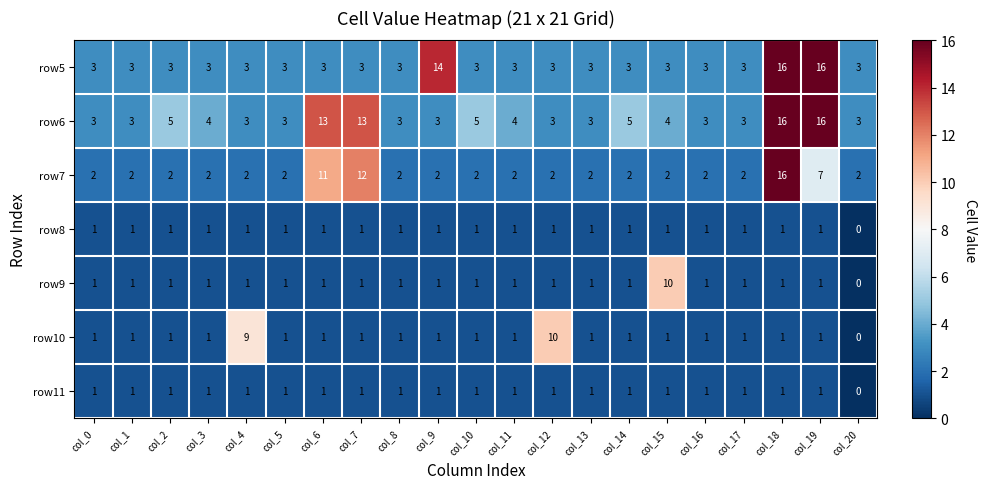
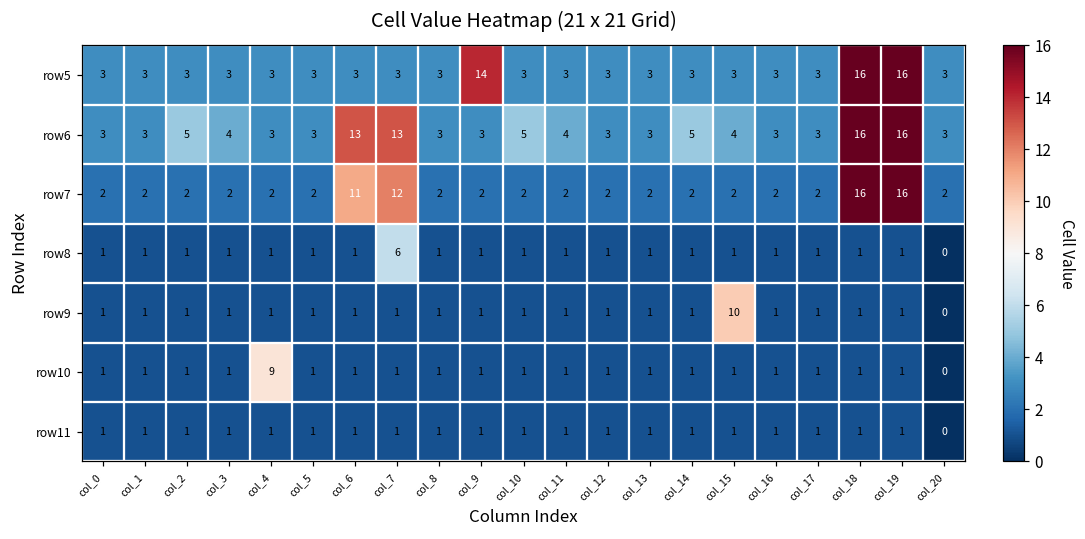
  {
    "row5": {
      "col_0": 3,
      "col_1": 3,
      "col_2": 3,
      "col_3": 3,
      "col_4": 3,
      "col_5": 3,
      "col_6": 3,
      "col_7": 3,
      "col_8": 3,
      "col_9": 14,
      "col_10": 3,
      "col_11": 3,
      "col_12": 3,
      "col_13": 3,
      "col_14": 3,
      "col_15": 3,
      "col_16": 3,
      "col_17": 3,
      "col_18": 16,
      "col_19": 16,
      "col_20": 3
    },
    "row6": {
      "col_0": 3,
      "col_1": 3,
      "col_2": 5,
      "col_3": 4,
      "col_4": 3,
      "col_5": 3,
      "col_6": 13,
      "col_7": 13,
      "col_8": 3,
      "col_9": 3,
      "col_10": 5,
      "col_11": 4,
      "col_12": 3,
      "col_13": 3,
      "col_14": 5,
      "col_15": 4,
      "col_16": 3,
      "col_17": 3,
      "col_18": 16,
      "col_19": 16,
      "col_20": 3
    },
    "row7": {
      "col_0": 2,
      "col_1": 2,
      "col_2": 2,
      "col_3": 2,
      "col_4": 2,
      "col_5": 2,
      "col_6": 11,
      "col_7": 12,
      "col_8": 2,
      "col_9": 2,
      "col_10": 2,
      "col_11": 2,
      "col_12": 2,
      "col_13": 2,
      "col_14": 2,
      "col_15": 2,
      "col_16": 2,
      "col_17": 2,
      "col_18": 16,
-     "col_19": 7,
+     "col_19": 16,
      "col_20": 2
    },
    "row8": {
      "col_0": 1,
      "col_1": 1,
      "col_2": 1,
      "col_3": 1,
      "col_4": 1,
      "col_5": 1,
      "col_6": 1,
-     "col_7": 1,
+     "col_7": 6,
      "col_8": 1,
      "col_9": 1,
      "col_10": 1,
      "col_11": 1,
      "col_12": 1,
      "col_13": 1,
      "col_14": 1,
      "col_15": 1,
      "col_16": 1,
      "col_17": 1,
      "col_18": 1,
      "col_19": 1,
      "col_20": 0
    },
    "row9": {
      "col_0": 1,
      "col_1": 1,
      "col_2": 1,
      "col_3": 1,
      "col_4": 1,
      "col_5": 1,
      "col_6": 1,
      "col_7": 1,
      "col_8": 1,
      "col_9": 1,
      "col_10": 1,
      "col_11": 1,
      "col_12": 1,
      "col_13": 1,
      "col_14": 1,
      "col_15": 10,
      "col_16": 1,
      "col_17": 1,
      "col_18": 1,
      "col_19": 1,
      "col_20": 0
    },
    "row10": {
      "col_0": 1,
      "col_1": 1,
      "col_2": 1,
      "col_3": 1,
      "col_4": 9,
      "col_5": 1,
      "col_6": 1,
      "col_7": 1,
      "col_8": 1,
      "col_9": 1,
      "col_10": 1,
      "col_11": 1,
-     "col_12": 10,
+     "col_12": 1,
      "col_13": 1,
      "col_14": 1,
      "col_15": 1,
      "col_16": 1,
      "col_17": 1,
      "col_18": 1,
      "col_19": 1,
      "col_20": 0
    },
    "row11": {
      "col_0": 1,
      "col_1": 1,
      "col_2": 1,
      "col_3": 1,
      "col_4": 1,
      "col_5": 1,
      "col_6": 1,
      "col_7": 1,
      "col_8": 1,
      "col_9": 1,
      "col_10": 1,
      "col_11": 1,
      "col_12": 1,
      "col_13": 1,
      "col_14": 1,
      "col_15": 1,
      "col_16": 1,
      "col_17": 1,
      "col_18": 1,
      "col_19": 1,
      "col_20": 0
    }
  }
